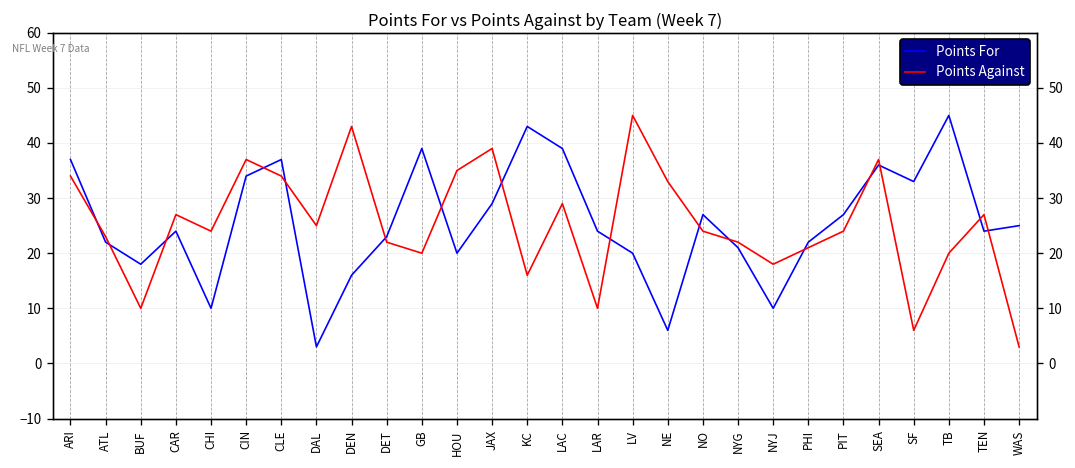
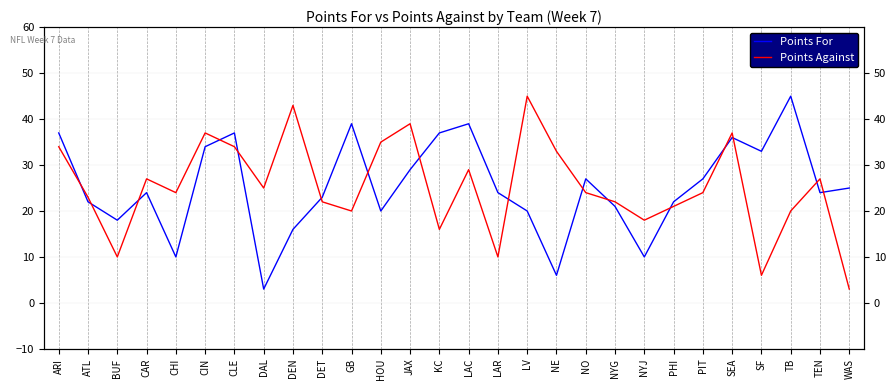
  {
    "Points For": {
      "ARI": 37,
      "ATL": 22,
      "BUF": 18,
      "CAR": 24,
      "CHI": 10,
      "CIN": 34,
      "CLE": 37,
      "DAL": 3,
      "DEN": 16,
      "DET": 23,
      "GB": 39,
      "HOU": 20,
      "JAX": 29,
-     "KC": 43,
+     "KC": 37,
      "LAC": 39,
      "LAR": 24,
      "LV": 20,
      "NE": 6,
      "NO": 27,
      "NYG": 21,
      "NYJ": 10,
      "PHI": 22,
      "PIT": 27,
      "SEA": 36,
      "SF": 33,
      "TB": 45,
      "TEN": 24,
      "WAS": 25
    },
    "Points Against": {
      "ARI": 34,
      "ATL": 23,
      "BUF": 10,
      "CAR": 27,
      "CHI": 24,
      "CIN": 37,
      "CLE": 34,
      "DAL": 25,
      "DEN": 43,
      "DET": 22,
      "GB": 20,
      "HOU": 35,
      "JAX": 39,
      "KC": 16,
      "LAC": 29,
      "LAR": 10,
      "LV": 45,
      "NE": 33,
      "NO": 24,
      "NYG": 22,
      "NYJ": 18,
      "PHI": 21,
      "PIT": 24,
      "SEA": 37,
      "SF": 6,
      "TB": 20,
      "TEN": 27,
      "WAS": 3
    }
  }
